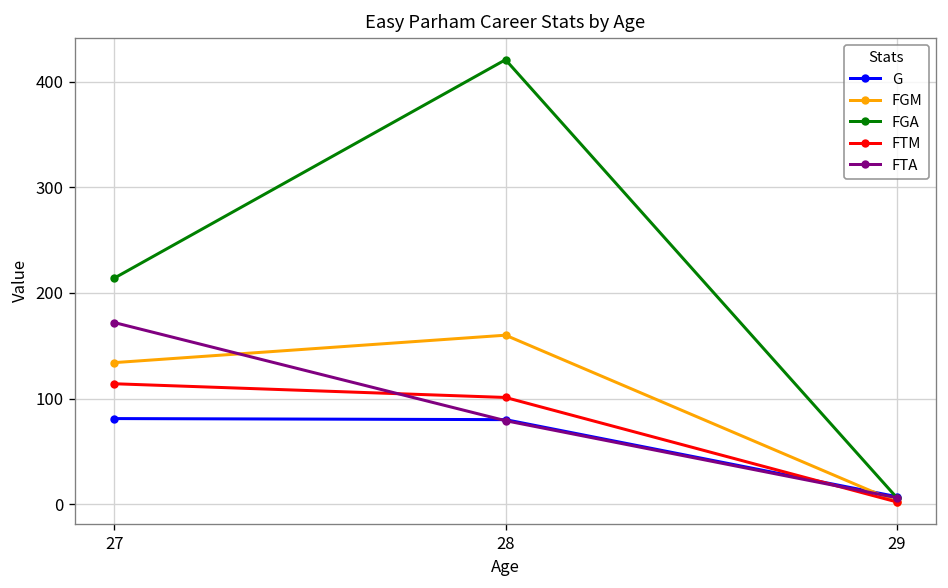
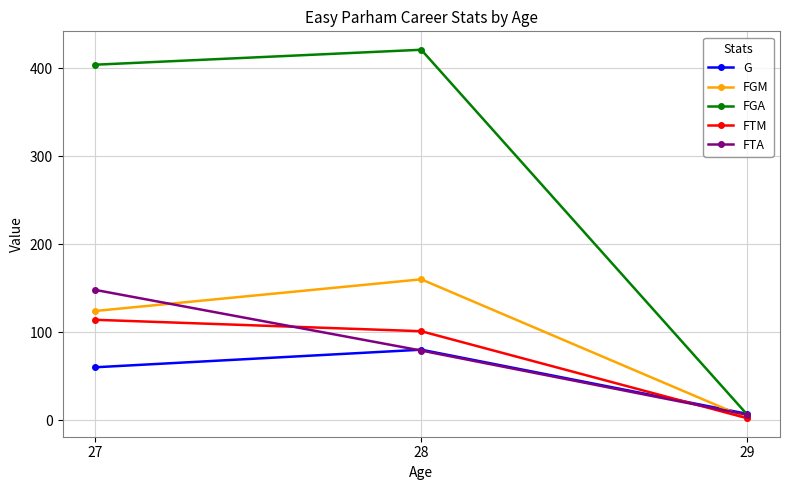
  {
    "G": {
-     "27": 80
+     "27": 60
    },
    "FGM": {
-     "27": 130,
+     "27": 120,
      "28": 160
    },
    "FGA": {
-     "27": 210,
+     "27": 400,
      "28": 420
    },
    "FTM": {
      "27": 110,
      "28": 100
    },
    "FTA": {
-     "27": 170
+     "27": 150
    }
  }
